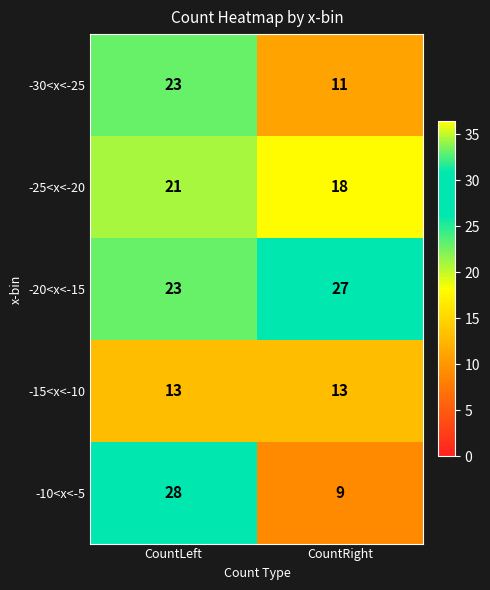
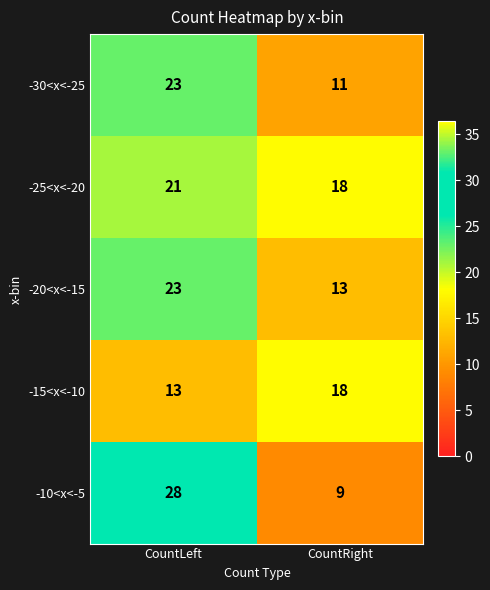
  {
    "-30<x<-25": {
      "CountLeft": 23,
      "CountRight": 11
    },
    "-25<x<-20": {
      "CountLeft": 21,
      "CountRight": 18
    },
    "-20<x<-15": {
      "CountLeft": 23,
-     "CountRight": 27
+     "CountRight": 13
    },
    "-15<x<-10": {
      "CountLeft": 13,
-     "CountRight": 13
+     "CountRight": 18
    },
    "-10<x<-5": {
      "CountLeft": 28,
      "CountRight": 9
    }
  }
